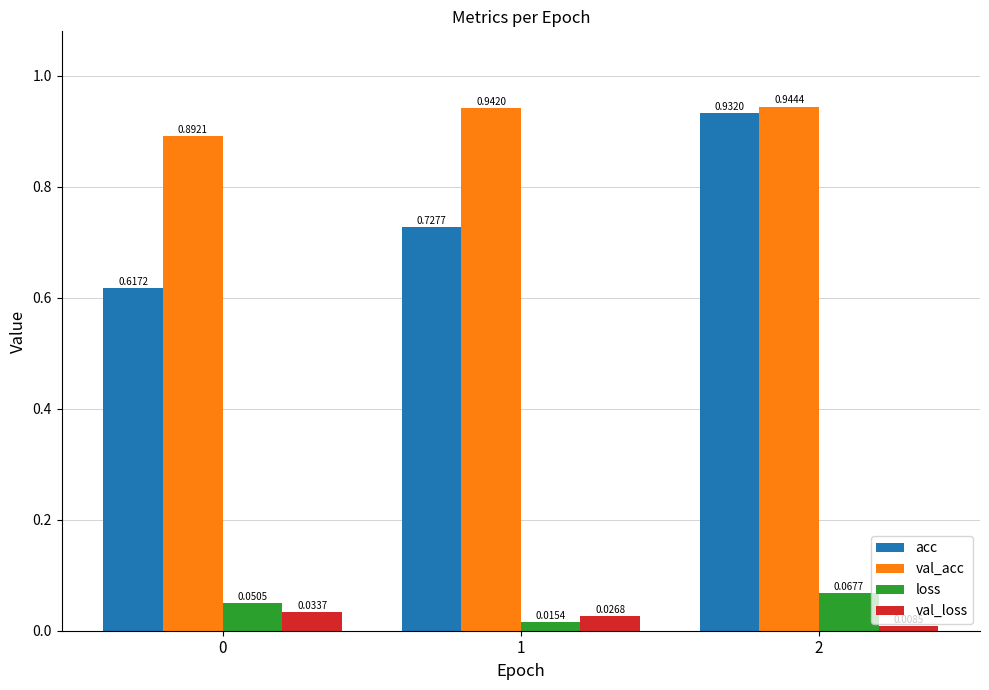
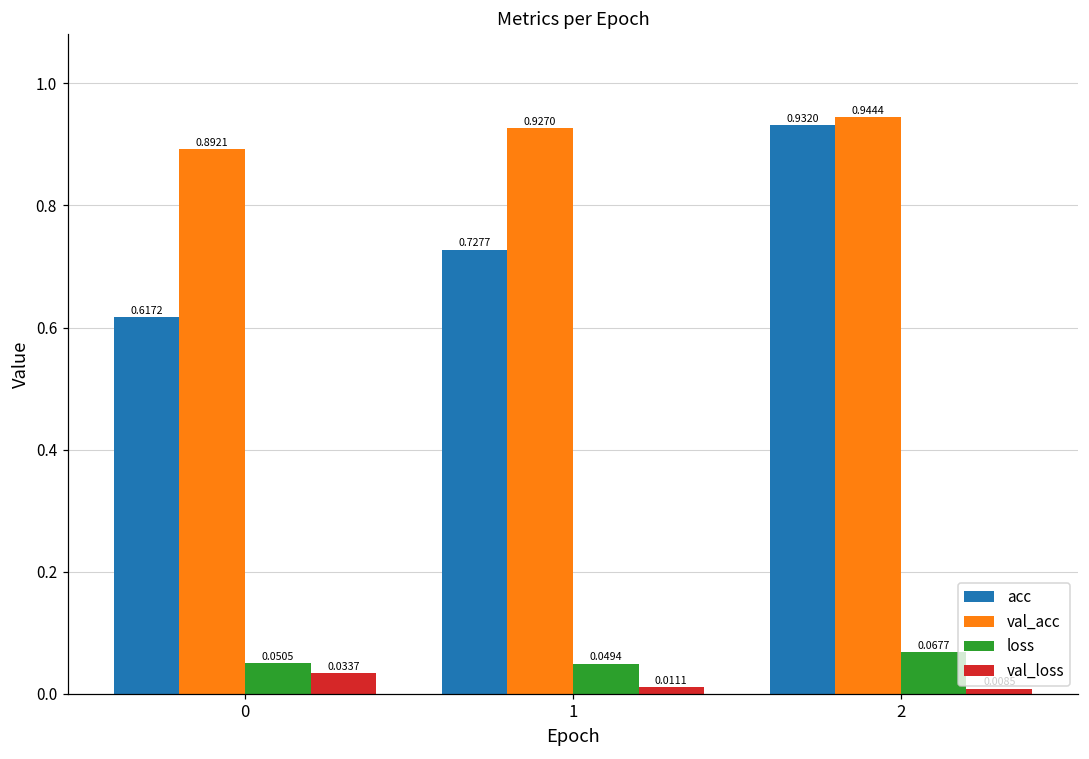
  {
    "acc": {
      "0": 0.6172,
      "1": 0.7277,
      "2": 0.9320
    },
    "val_acc": {
      "0": 0.8921,
-     "1": 0.9420,
+     "1": 0.9270,
      "2": 0.9444
    },
    "loss": {
      "0": 0.0505,
-     "1": 0.0154,
+     "1": 0.0494,
      "2": 0.0677
    },
    "val_loss": {
      "0": 0.0337,
-     "1": 0.0268
+     "1": 0.0111
    }
  }
